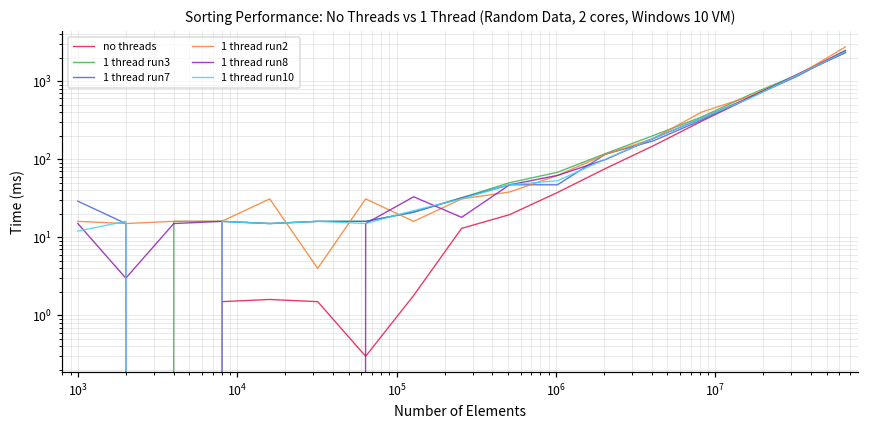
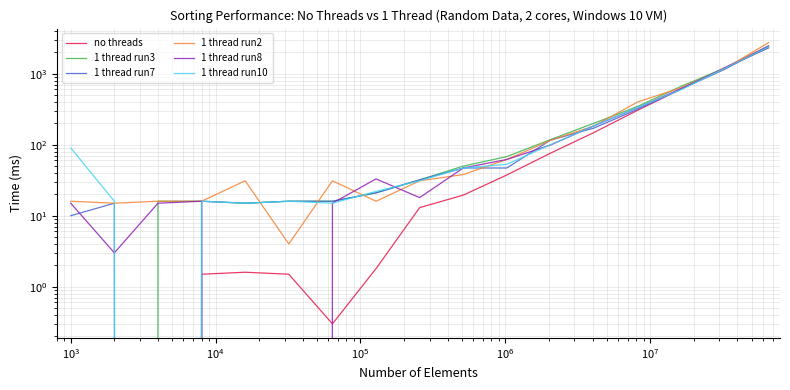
  {
    "1 thread run7": {
-     "10^3": 29
+     "10^3": 10
    },
    "1 thread run10": {
-     "10^3": 12
+     "10^3": 90
    }
  }
